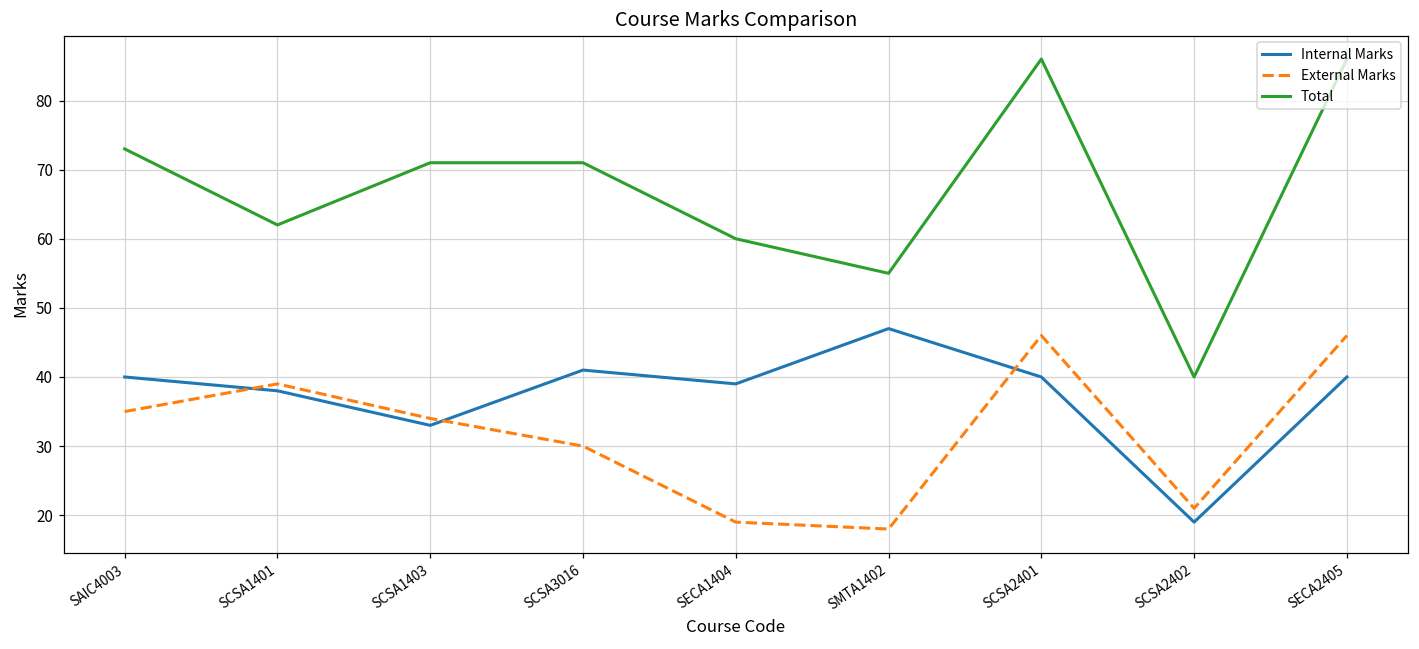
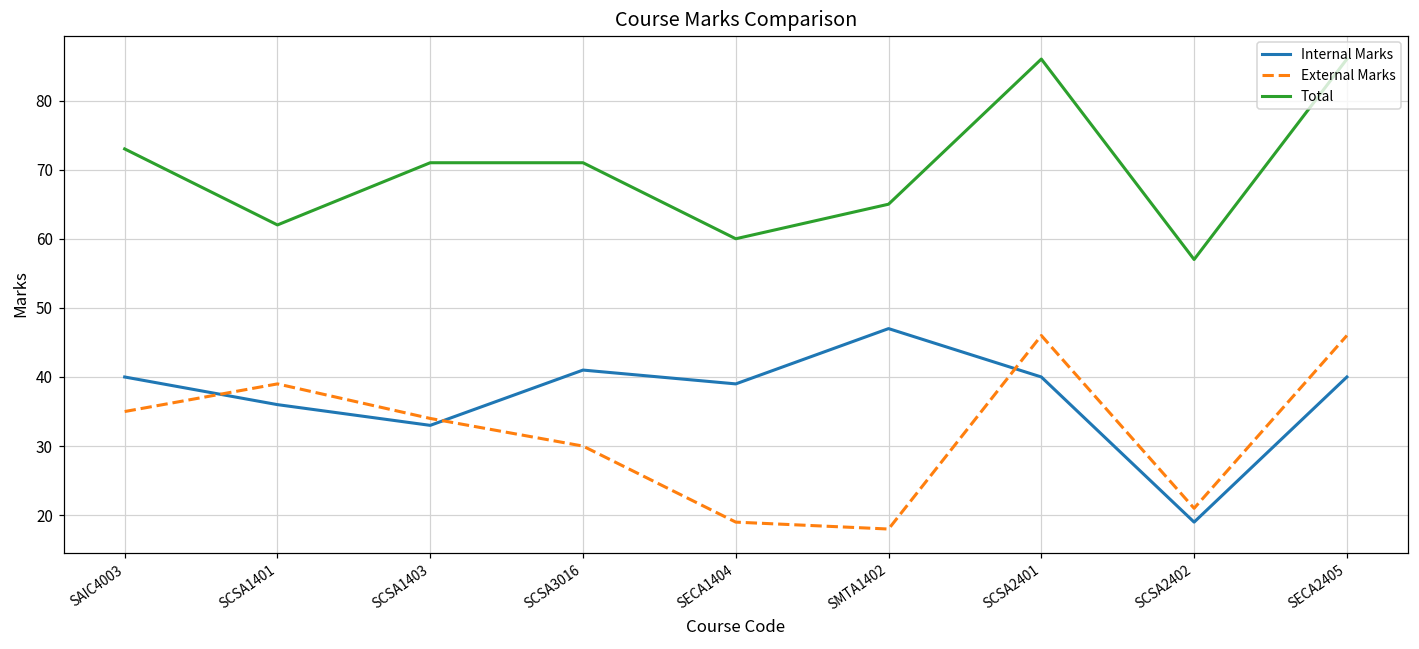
  {
    "Internal Marks": {
      "SAIC4003": 40,
-     "SCSA1401": 38,
+     "SCSA1401": 36,
      "SCSA1403": 33,
      "SCSA3016": 41,
      "SECA1404": 39,
      "SMTA1402": 47,
      "SCSA2401": 40,
      "SCSA2402": 19,
      "SECA2405": 40
    },
    "External Marks": {
      "SAIC4003": 35,
      "SCSA1401": 39,
      "SCSA1403": 34,
      "SCSA3016": 30,
      "SECA1404": 19,
      "SMTA1402": 18,
      "SCSA2401": 46,
      "SCSA2402": 21,
      "SECA2405": 46
    },
    "Total": {
      "SAIC4003": 73,
      "SCSA1401": 62,
      "SCSA1403": 71,
      "SCSA3016": 71,
      "SECA1404": 60,
-     "SMTA1402": 55,
+     "SMTA1402": 65,
      "SCSA2401": 86,
-     "SCSA2402": 40
+     "SCSA2402": 57
    }
  }
